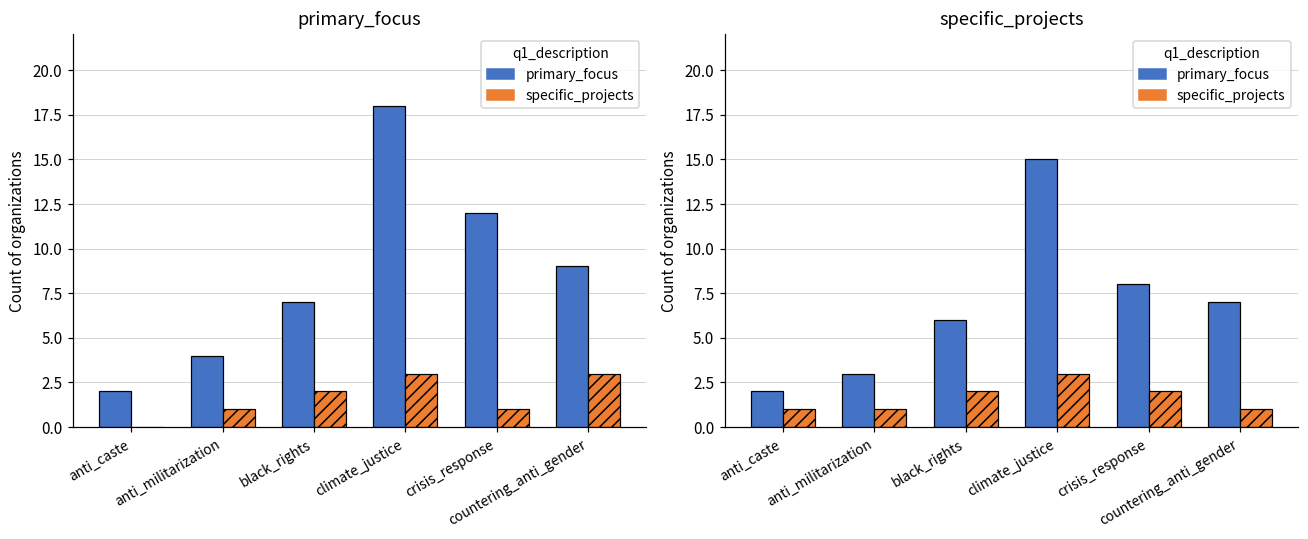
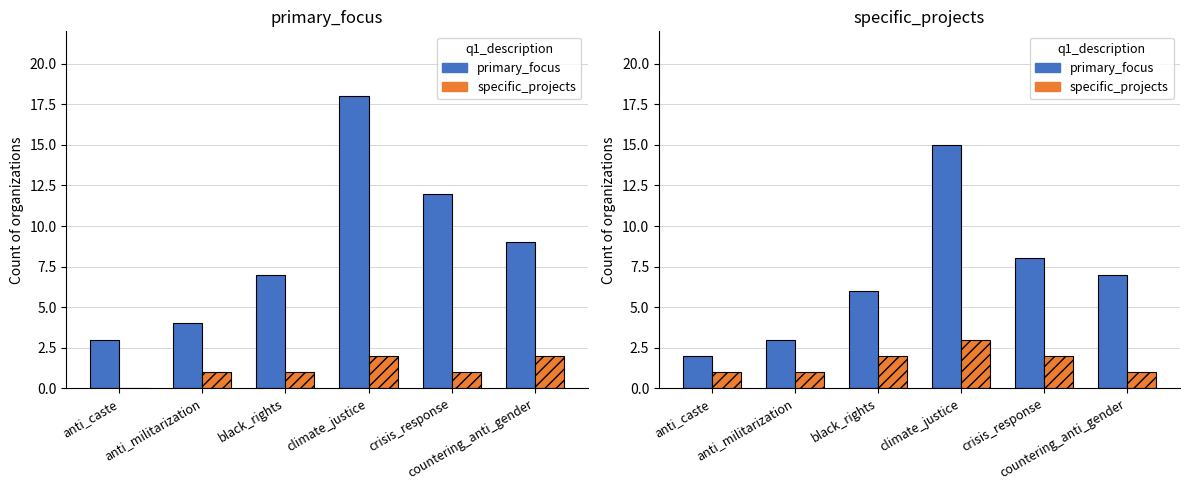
  {
    "primary_focus": {
      "primary_focus": {
-       "anti_caste": 2,
+       "anti_caste": 3,
        "anti_militarization": 4,
        "black_rights": 7,
        "climate_justice": 18,
        "crisis_response": 12,
        "countering_anti_gender": 9
      },
      "specific_projects": {
        "anti_caste": 0,
        "anti_militarization": 1,
-       "black_rights": 2,
-       "climate_justice": 3,
+       "black_rights": 1,
+       "climate_justice": 2,
        "crisis_response": 1,
-       "countering_anti_gender": 3
+       "countering_anti_gender": 2
      }
    },
    "specific_projects": {
      "primary_focus": {
        "anti_caste": 2.0,
        "anti_militarization": 3.0,
        "black_rights": 6.0,
        "climate_justice": 15.0,
        "crisis_response": 8.0,
        "countering_anti_gender": 7.0
      },
      "specific_projects": {
        "anti_caste": 1.0,
        "anti_militarization": 1.0,
        "black_rights": 2.0,
        "climate_justice": 3.0,
        "crisis_response": 2.0,
        "countering_anti_gender": 1.0
      }
    }
  }
